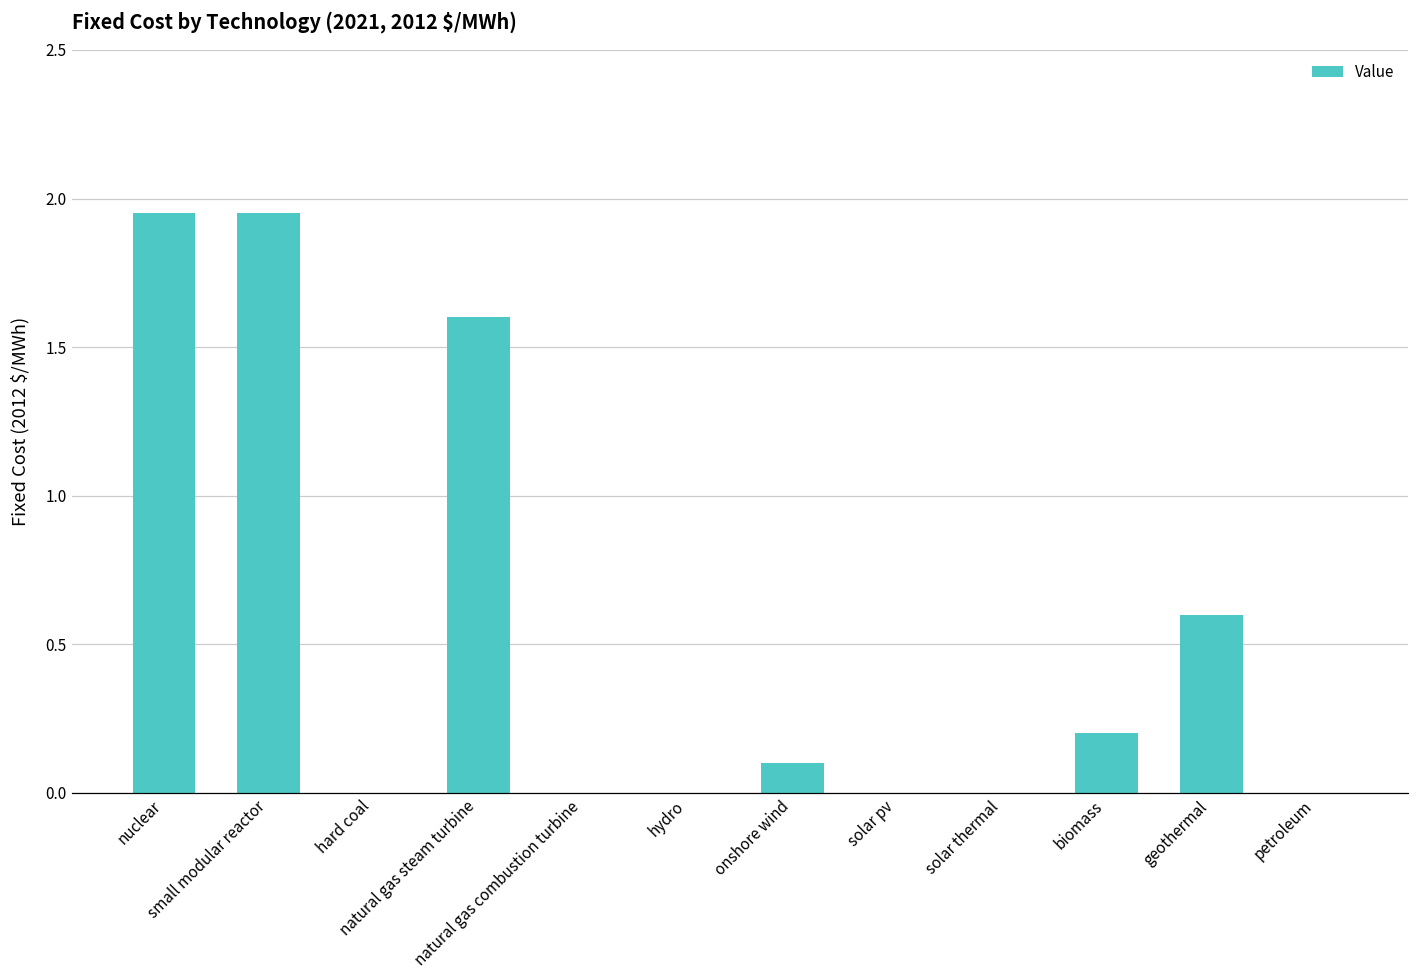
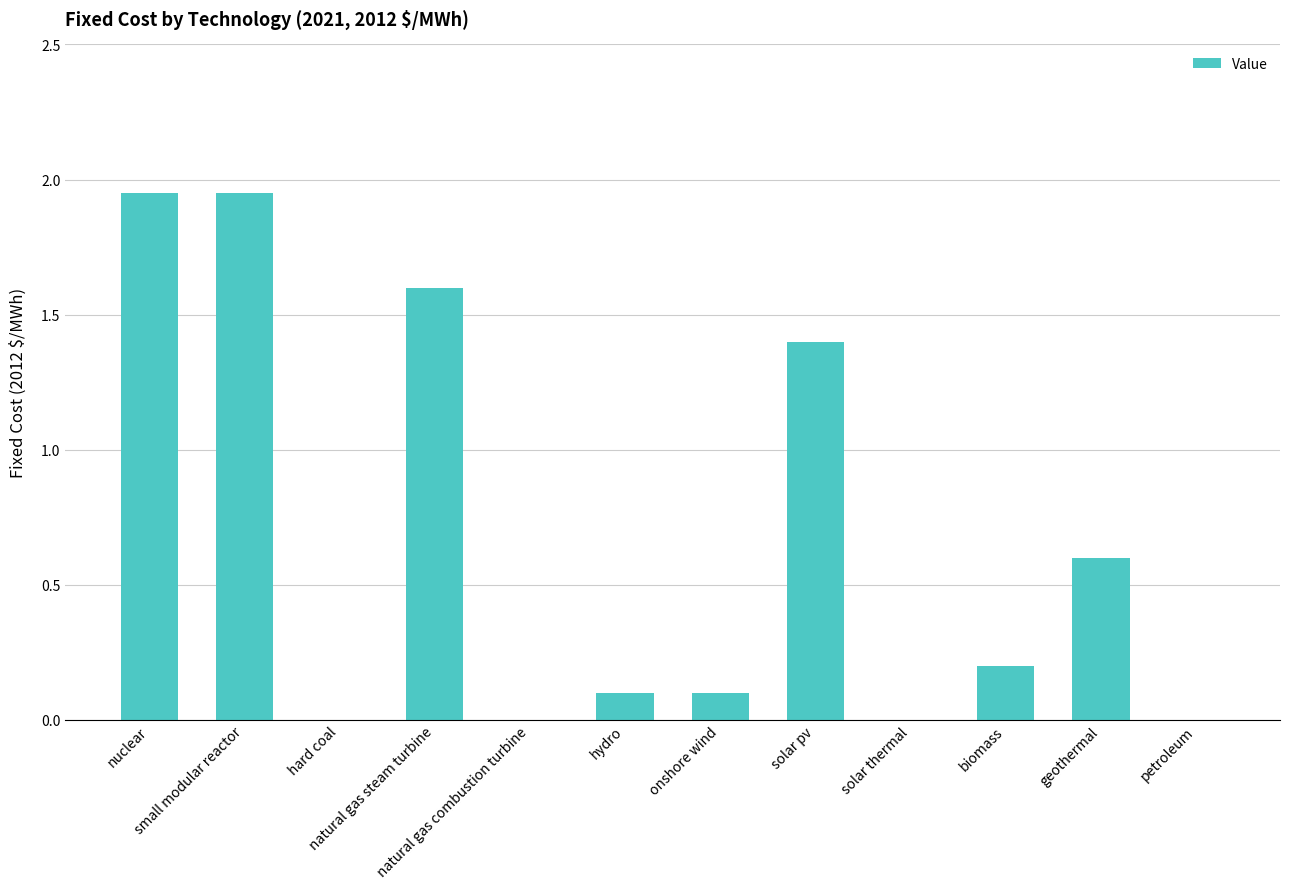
  {
    "nuclear": 1.95,
    "small modular reactor": 1.95,
    "hard coal": 0.0,
    "natural gas steam turbine": 1.6,
    "natural gas combustion turbine": 0.0,
-   "hydro": 0.0,
+   "hydro": 0.1,
    "onshore wind": 0.1,
-   "solar pv": 0.0,
+   "solar pv": 1.4,
    "solar thermal": 0.0,
    "biomass": 0.2,
    "geothermal": 0.6,
    "petroleum": 0.0
  }
